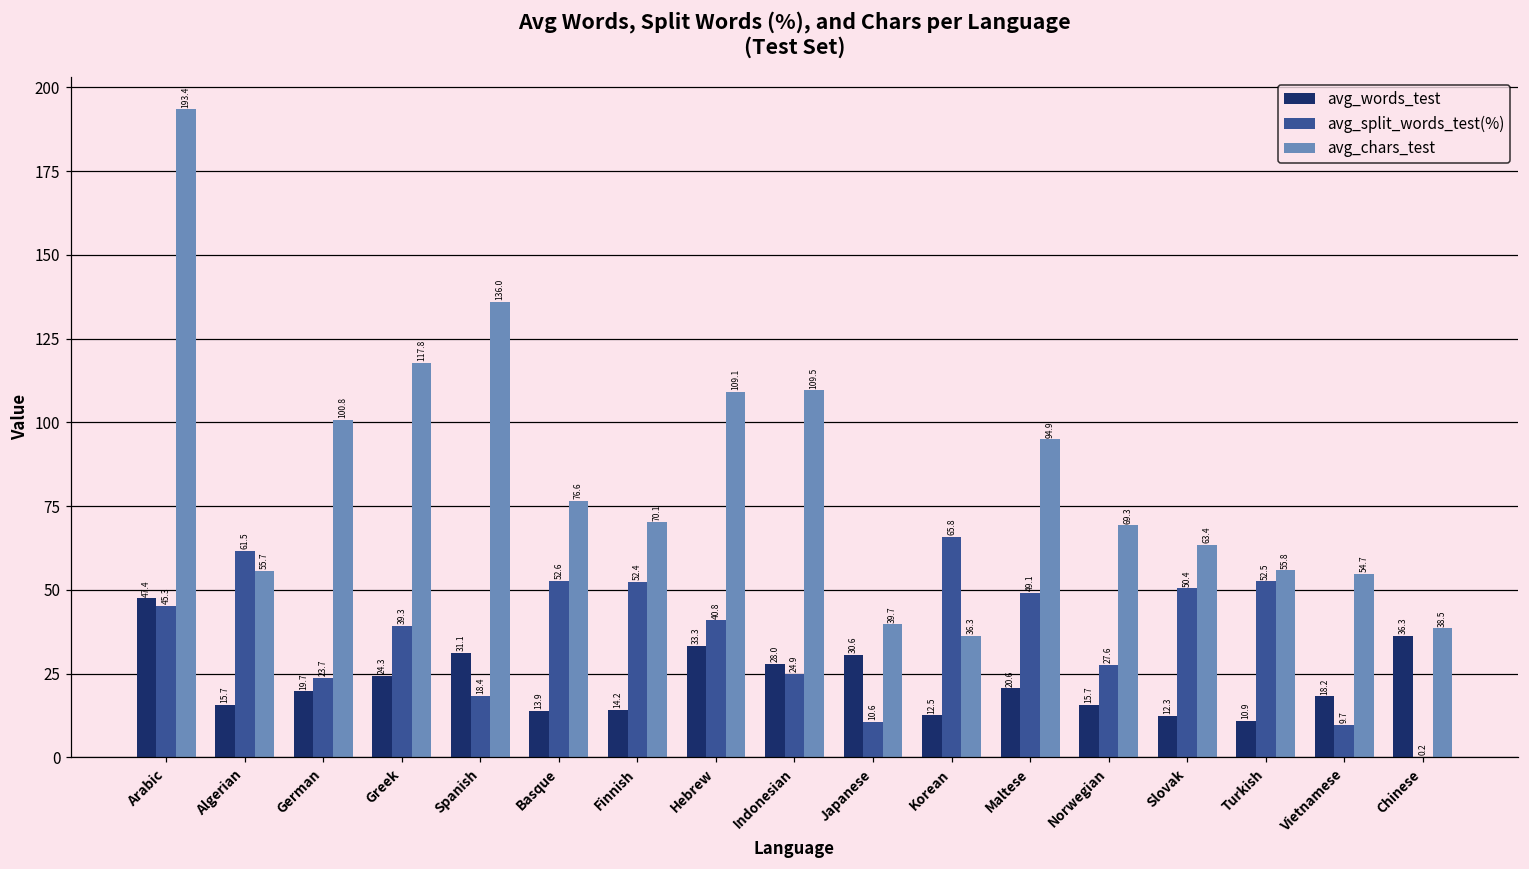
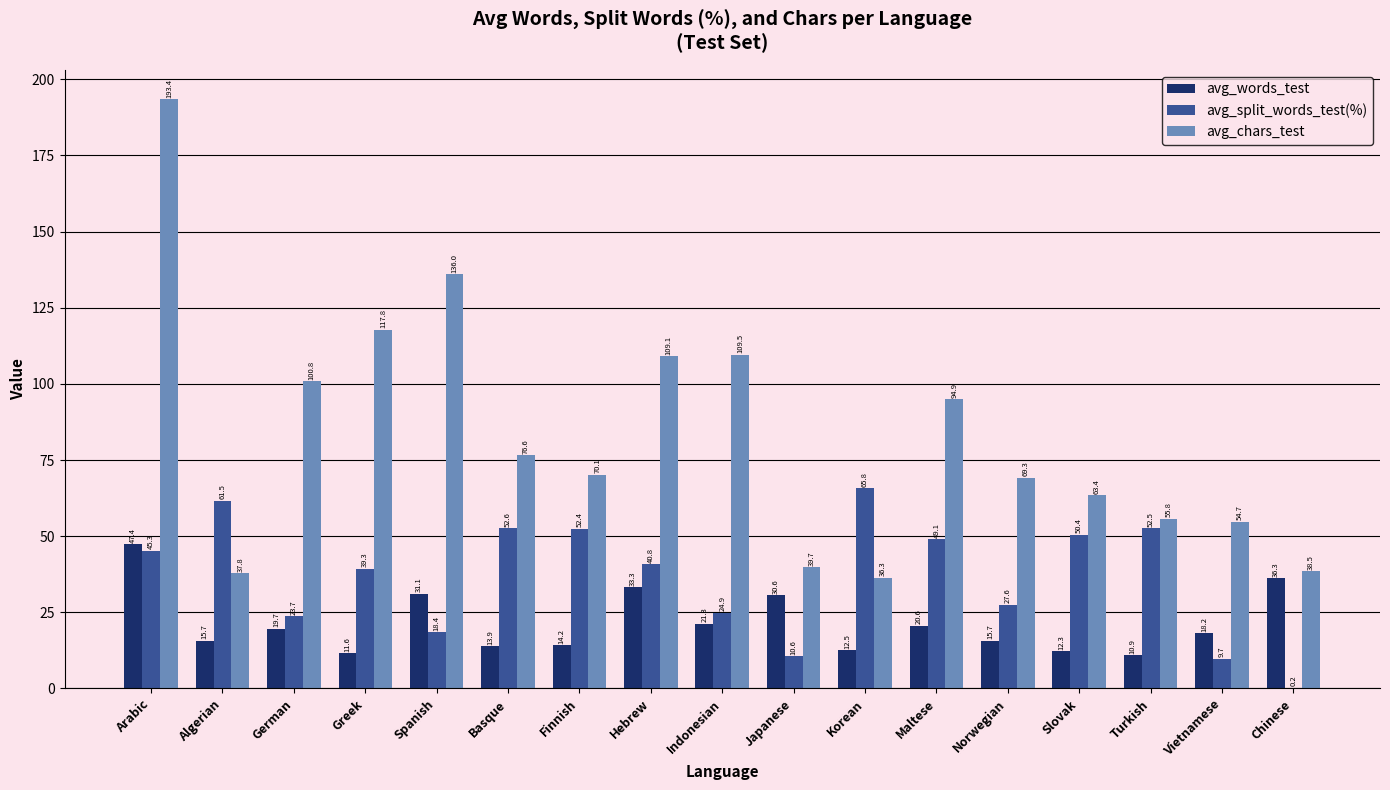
  {
    "avg_words_test": {
      "Arabic": 47.4,
      "Algerian": 15.7,
      "German": 19.7,
-     "Greek": 24.3,
+     "Greek": 11.6,
      "Spanish": 31.1,
      "Basque": 13.9,
      "Finnish": 14.2,
      "Hebrew": 33.3,
-     "Indonesian": 28.0,
+     "Indonesian": 21.3,
      "Japanese": 30.6,
      "Korean": 12.5,
      "Maltese": 20.6,
      "Norwegian": 15.7,
      "Slovak": 12.3,
      "Turkish": 10.9,
      "Vietnamese": 18.2,
      "Chinese": 36.3
    },
    "avg_split_words_test(%)": {
      "Arabic": 45.3,
      "Algerian": 61.5,
      "German": 23.7,
      "Greek": 39.3,
      "Spanish": 18.4,
      "Basque": 52.6,
      "Finnish": 52.4,
      "Hebrew": 40.8,
      "Indonesian": 24.9,
      "Japanese": 10.6,
      "Korean": 65.8,
      "Maltese": 49.1,
      "Norwegian": 27.6,
      "Slovak": 50.4,
      "Turkish": 52.5,
      "Vietnamese": 9.7,
      "Chinese": 0.2
    },
    "avg_chars_test": {
      "Arabic": 193.4,
-     "Algerian": 55.7,
+     "Algerian": 37.8,
      "German": 100.8,
      "Greek": 117.8,
      "Spanish": 136.0,
      "Basque": 76.6,
      "Finnish": 70.1,
      "Hebrew": 109.1,
      "Indonesian": 109.5,
      "Japanese": 39.7,
      "Korean": 36.3,
      "Maltese": 94.9,
      "Norwegian": 69.3,
      "Slovak": 63.4,
      "Turkish": 55.8,
      "Vietnamese": 54.7,
      "Chinese": 38.5
    }
  }
